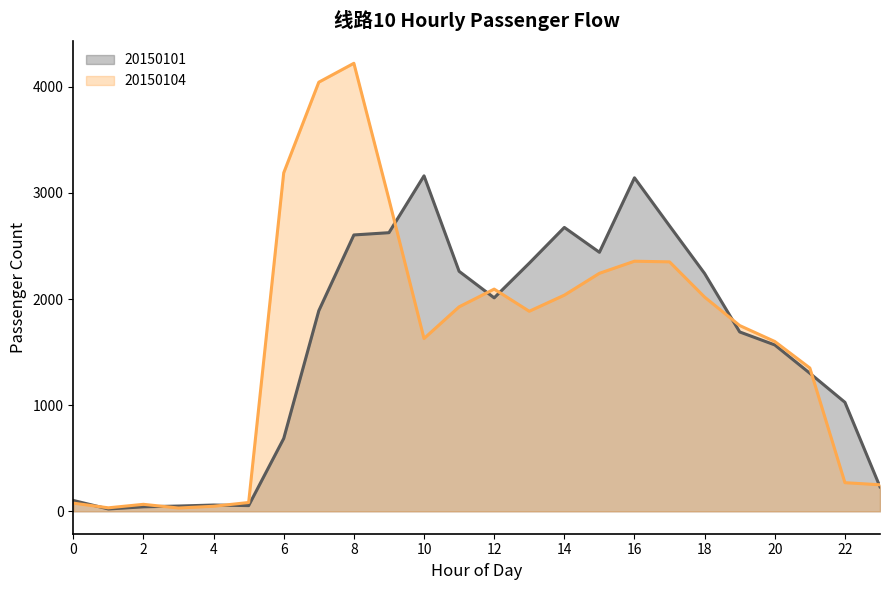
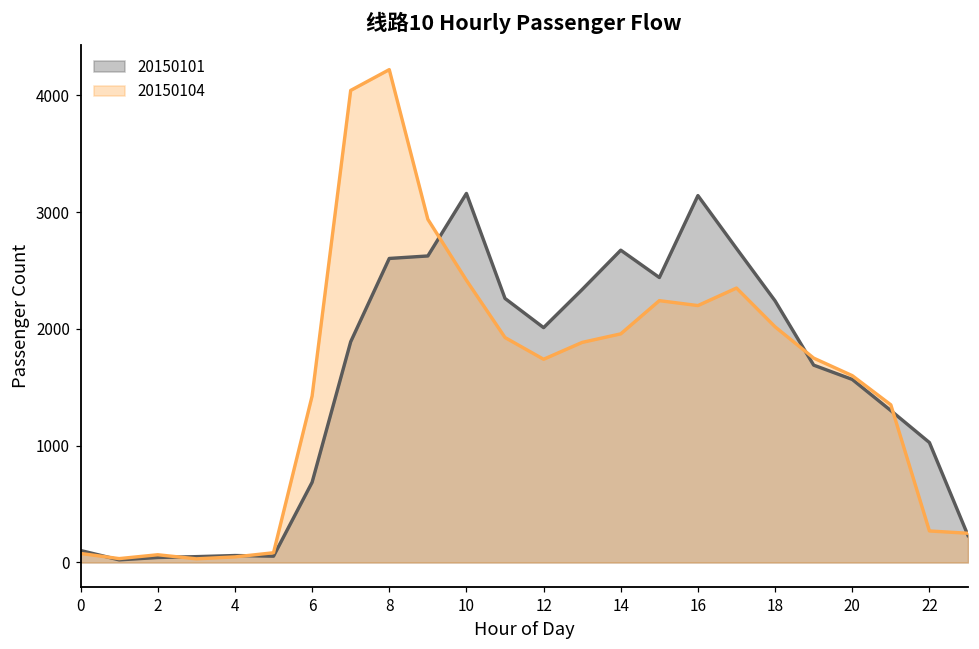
  {
    "20150101": {
      "0": 100,
      "6": 690,
      "8": 2600,
      "10": 3160,
      "12": 2010,
      "14": 2670,
      "16": 3140,
      "18": 2240,
      "20": 1570,
      "22": 1030
    },
    "20150104": {
      "0": 80,
-     "6": 3190,
+     "6": 1430,
      "8": 4220,
-     "10": 1630,
-     "12": 2090,
-     "14": 2040,
-     "16": 2360,
+     "10": 2420,
+     "12": 1740,
+     "14": 1960,
+     "16": 2200,
      "18": 2020,
      "20": 1600,
      "22": 270
    }
  }
